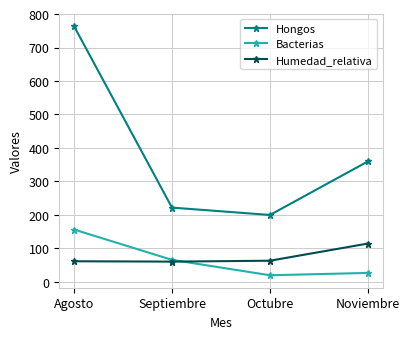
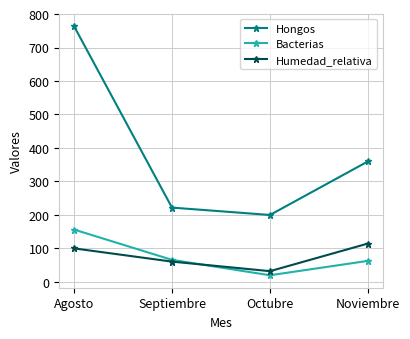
  {
    "Hongos": {
      "Agosto": 760,
      "Septiembre": 220,
      "Octubre": 200,
      "Noviembre": 360
    },
    "Bacterias": {
      "Agosto": 160,
      "Octubre": 20,
-     "Noviembre": 30
+     "Noviembre": 60
    },
    "Humedad_relativa": {
-     "Agosto": 60,
-     "Octubre": 60,
+     "Agosto": 100,
+     "Octubre": 30,
      "Noviembre": 110
    }
  }
